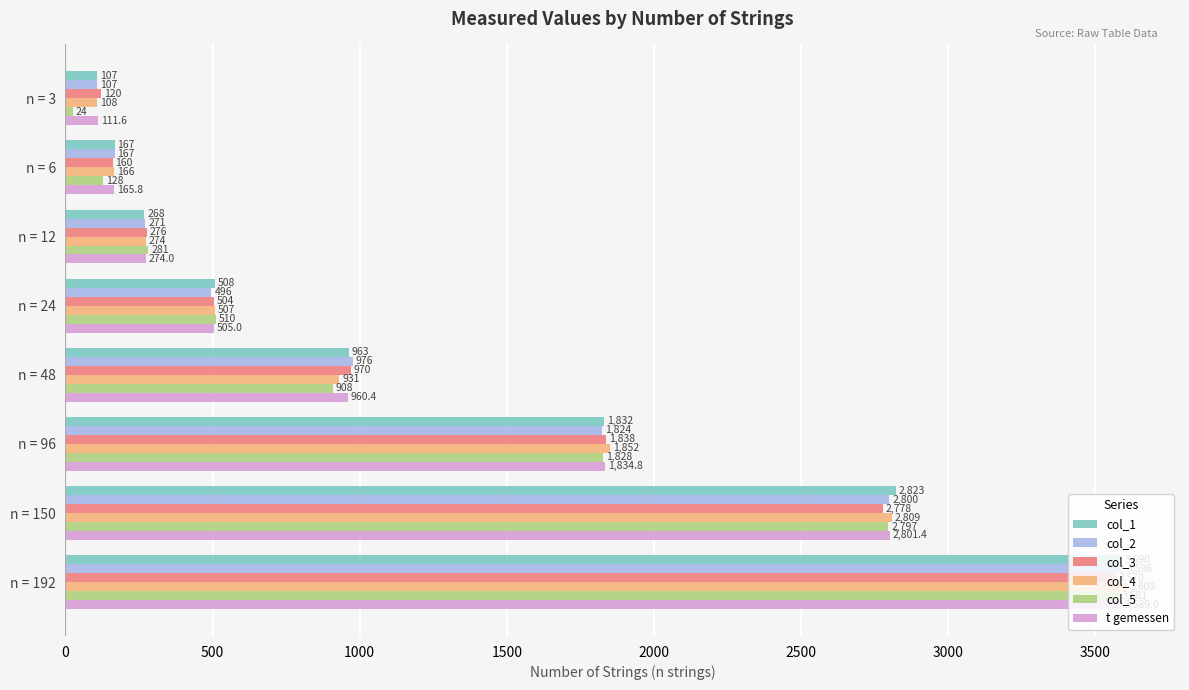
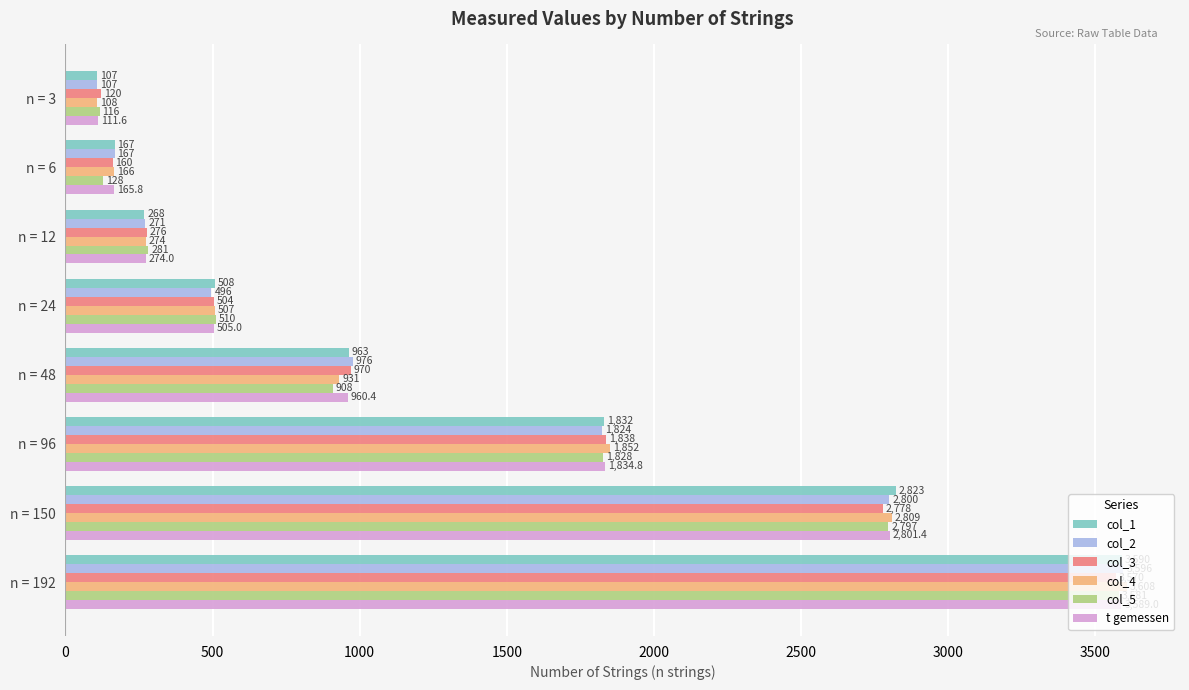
  {
    "col_5": {
-     "n = 3": "24",
+     "n = 3": "116",
      "n = 6": "128",
      "n = 12": "281",
      "n = 24": "510",
      "n = 48": "908",
      "n = 96": "1,828",
      "n = 150": "2,797"
    }
  }
